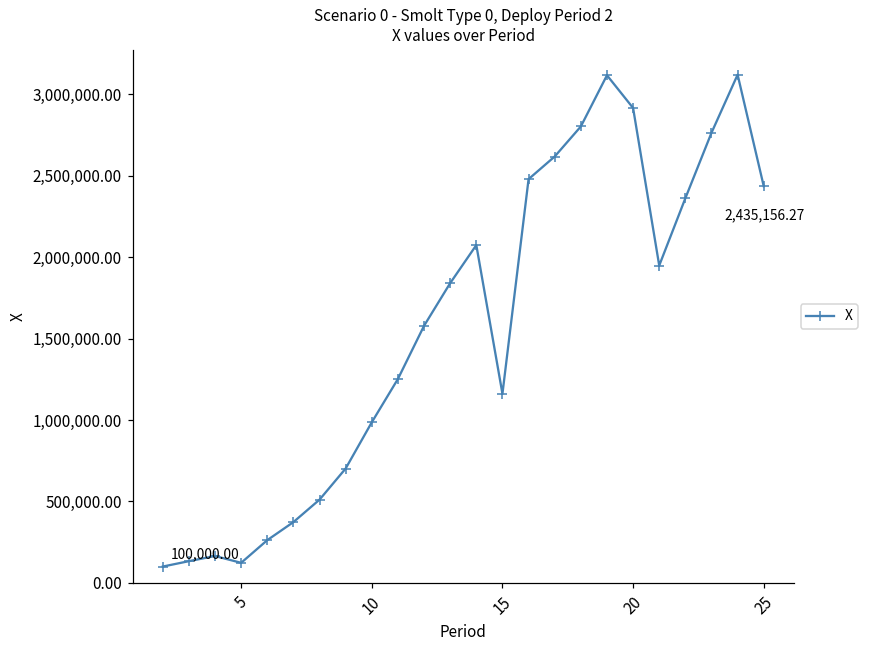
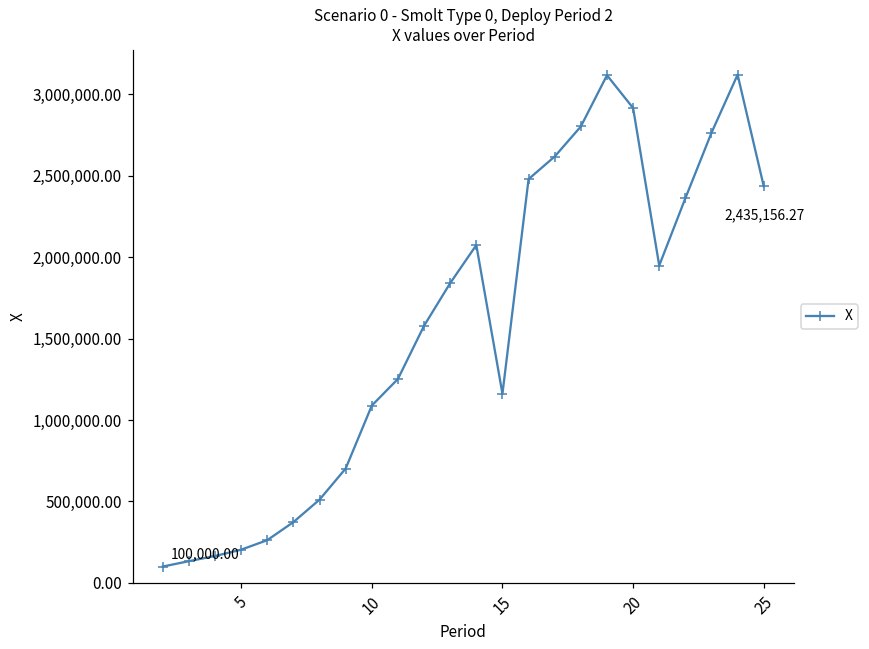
  {
-   "5": "120,000",
-   "10": "990,000",
+   "5": "200,000",
+   "10": "1,090,000",
    "15": "1,160,000",
    "20": "2,920,000"
  }
